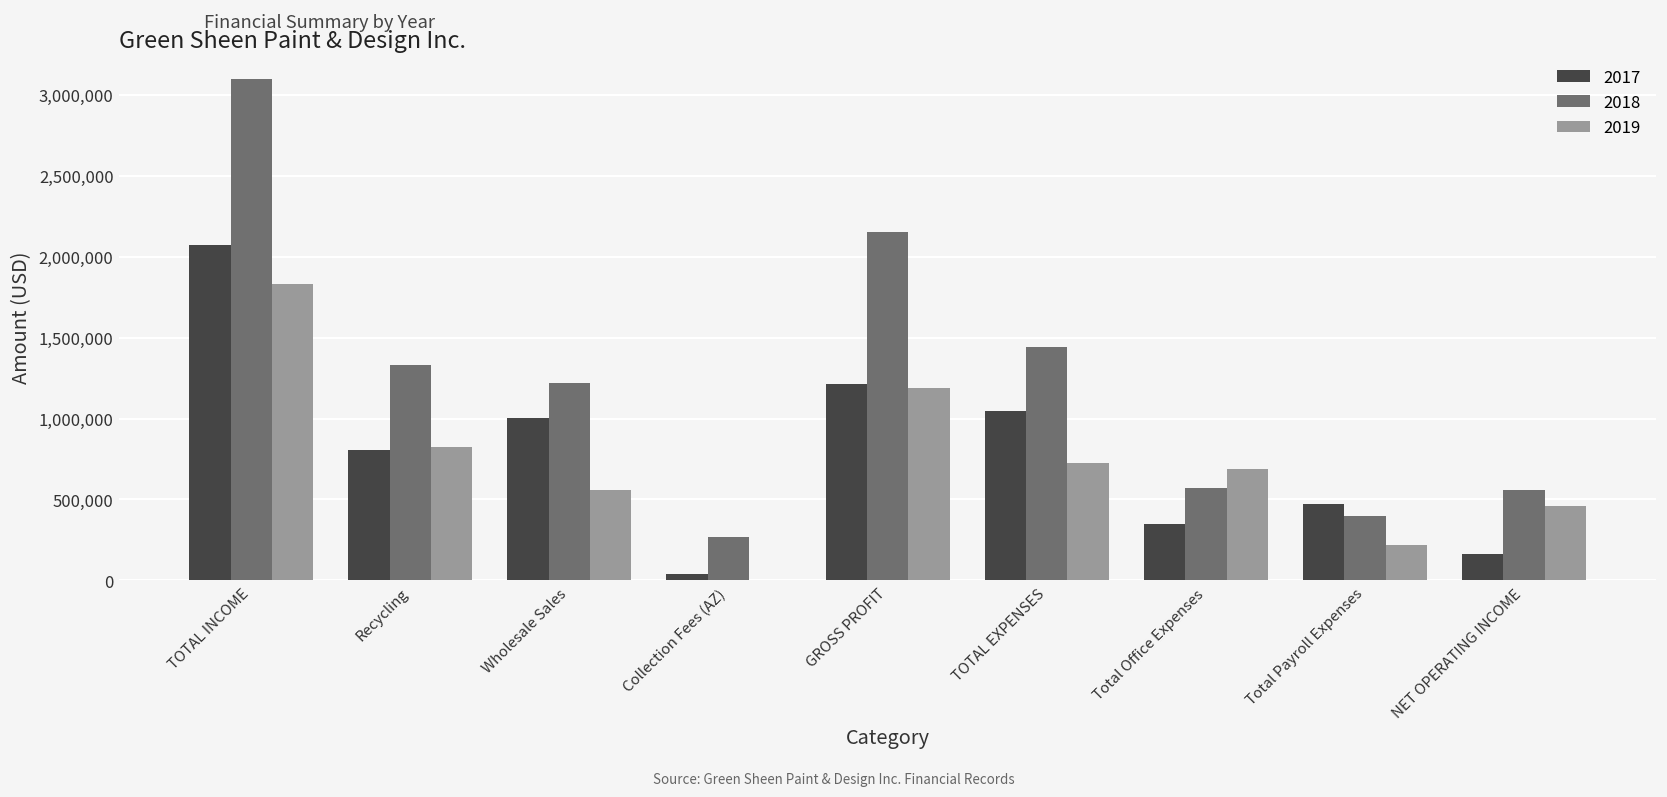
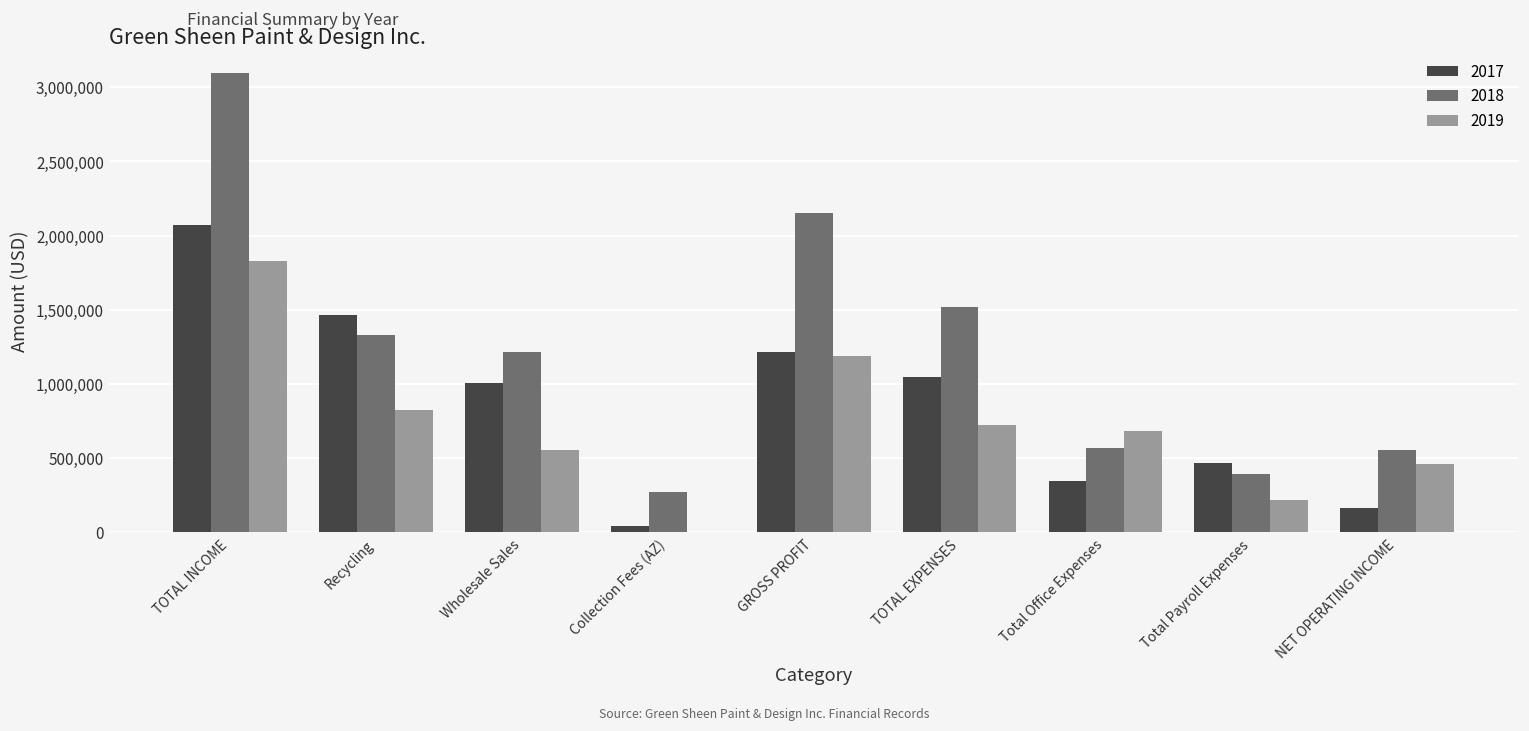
  {
    "2017": {
      "TOTAL INCOME": "2,070,000",
-     "Recycling": "800,000",
+     "Recycling": "1,460,000",
      "Wholesale Sales": "1,010,000",
      "Collection Fees (AZ)": "40,000",
      "GROSS PROFIT": "1,210,000",
      "TOTAL EXPENSES": "1,050,000",
      "Total Office Expenses": "350,000",
      "Total Payroll Expenses": "470,000",
      "NET OPERATING INCOME": "170,000"
    },
    "2018": {
      "TOTAL INCOME": "3,100,000",
      "Recycling": "1,330,000",
      "Wholesale Sales": "1,220,000",
      "Collection Fees (AZ)": "270,000",
      "GROSS PROFIT": "2,150,000",
-     "TOTAL EXPENSES": "1,440,000",
+     "TOTAL EXPENSES": "1,520,000",
      "Total Office Expenses": "570,000",
      "Total Payroll Expenses": "400,000",
      "NET OPERATING INCOME": "560,000"
    },
    "2019": {
      "TOTAL INCOME": "1,830,000",
      "Recycling": "830,000",
      "Wholesale Sales": "560,000",
      "GROSS PROFIT": "1,190,000",
      "TOTAL EXPENSES": "730,000",
      "Total Office Expenses": "690,000",
      "Total Payroll Expenses": "220,000",
      "NET OPERATING INCOME": "460,000"
    }
  }
